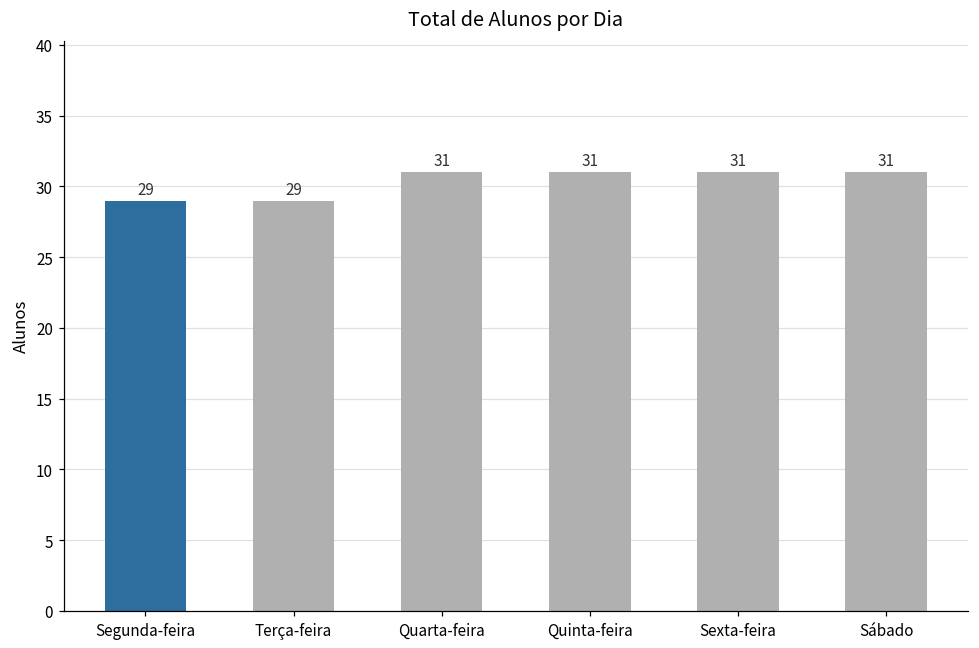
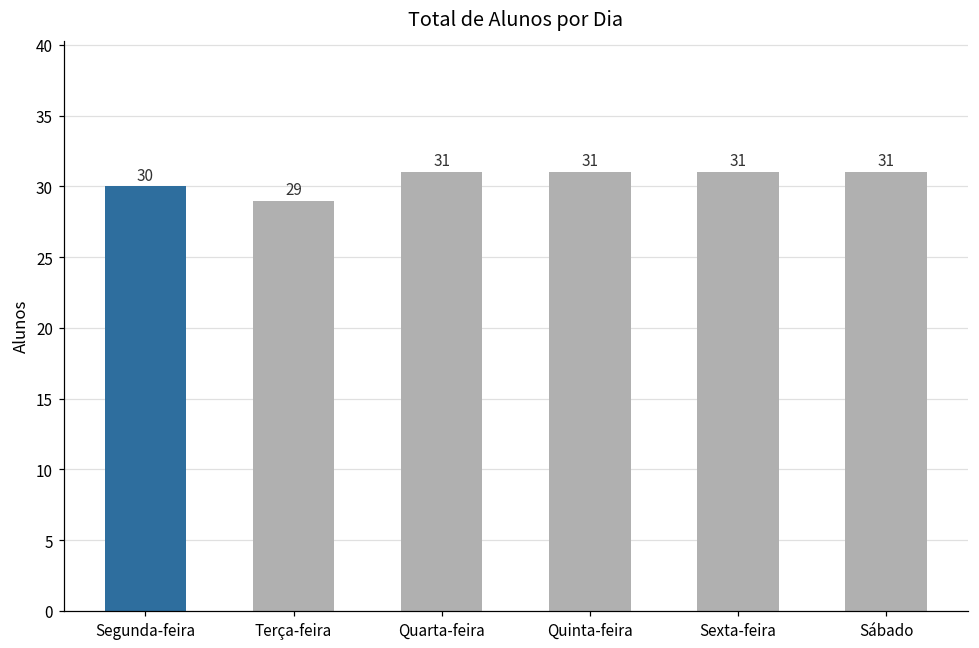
  {
-   "Segunda-feira": 29,
+   "Segunda-feira": 30,
    "Terça-feira": 29,
    "Quarta-feira": 31,
    "Quinta-feira": 31,
    "Sexta-feira": 31,
    "Sábado": 31
  }
